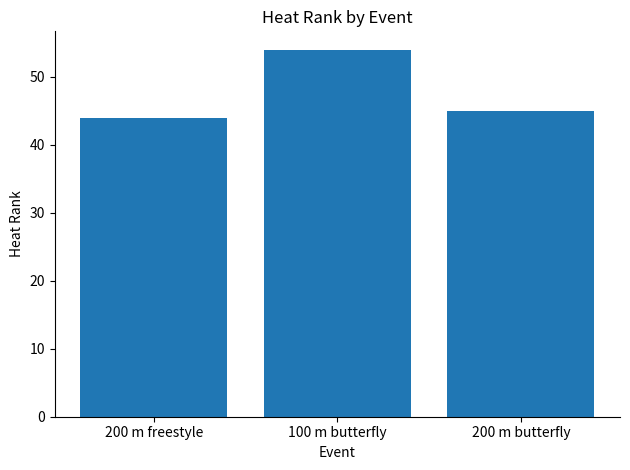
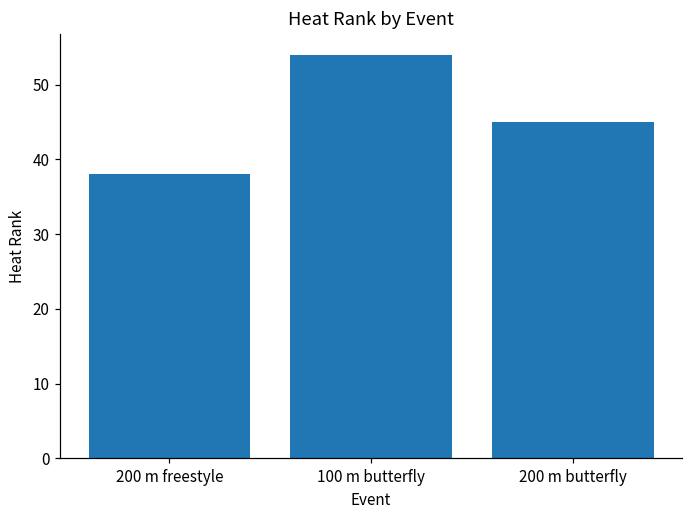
  {
-   "200 m freestyle": 44,
+   "200 m freestyle": 38,
    "100 m butterfly": 54,
    "200 m butterfly": 45
  }
